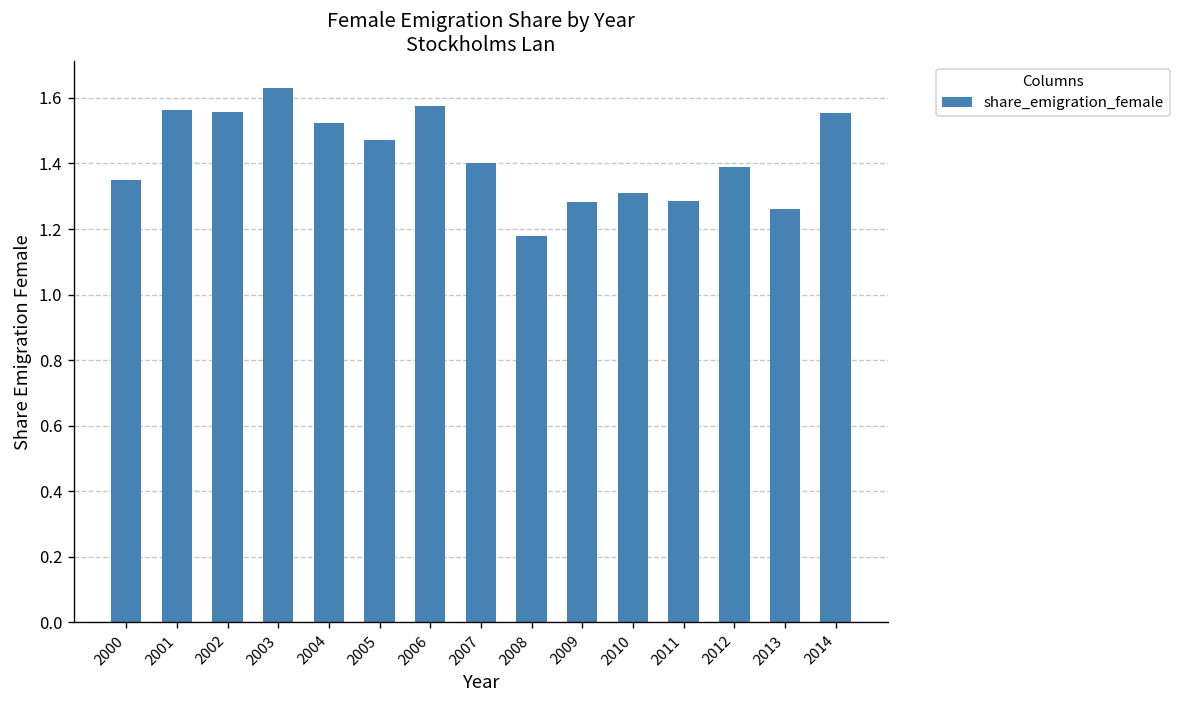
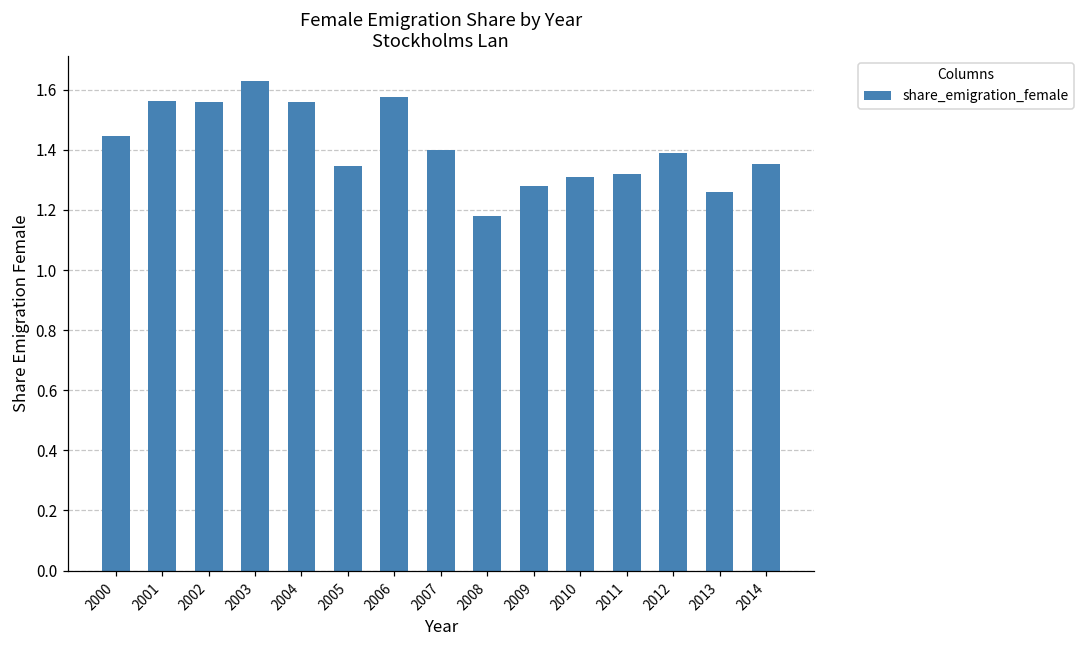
  {
-   "2000": 1.35,
+   "2000": 1.45,
    "2001": 1.56,
    "2002": 1.56,
    "2003": 1.63,
-   "2004": 1.52,
-   "2005": 1.47,
+   "2004": 1.56,
+   "2005": 1.35,
    "2006": 1.58,
    "2007": 1.40,
    "2008": 1.18,
    "2009": 1.28,
    "2010": 1.31,
-   "2011": 1.28,
+   "2011": 1.32,
    "2012": 1.39,
    "2013": 1.26,
-   "2014": 1.55
+   "2014": 1.35
  }
